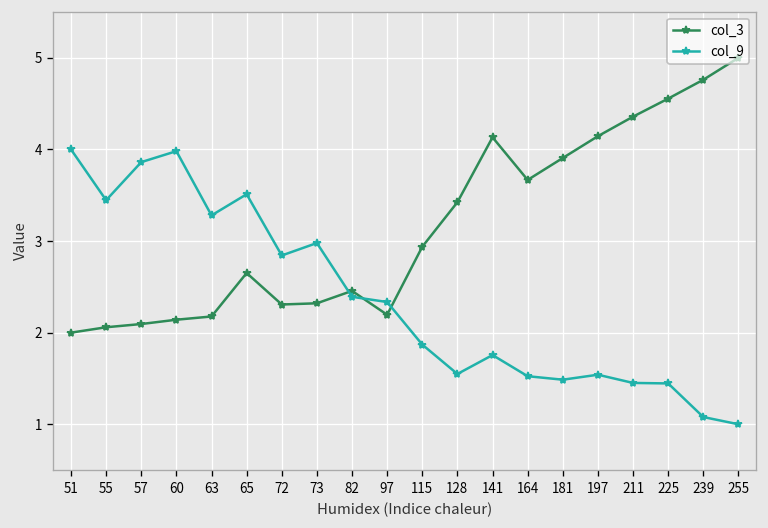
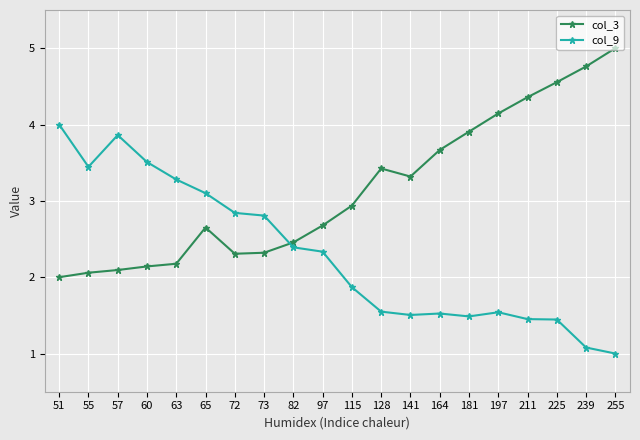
  {
    "col_3": {
      "51": 2.0,
      "55": 2.1,
      "57": 2.1,
      "60": 2.1,
      "63": 2.2,
      "65": 2.7,
      "72": 2.3,
      "73": 2.3,
      "82": 2.5,
-     "97": 2.2,
+     "97": 2.7,
      "115": 2.9,
      "128": 3.4,
-     "141": 4.1,
+     "141": 3.3,
      "164": 3.7,
      "181": 3.9,
      "197": 4.1,
      "211": 4.4,
      "225": 4.6,
      "239": 4.8
    },
    "col_9": {
      "51": 4.0,
      "55": 3.4,
      "57": 3.9,
-     "60": 4.0,
+     "60": 3.5,
      "63": 3.3,
-     "65": 3.5,
+     "65": 3.1,
      "72": 2.8,
-     "73": 3.0,
+     "73": 2.8,
      "82": 2.4,
      "97": 2.3,
      "115": 1.9,
      "128": 1.5,
-     "141": 1.8,
+     "141": 1.5,
      "164": 1.5,
      "181": 1.5,
      "197": 1.5,
      "211": 1.5,
      "225": 1.4,
      "239": 1.1,
      "255": 1.0
    }
  }
